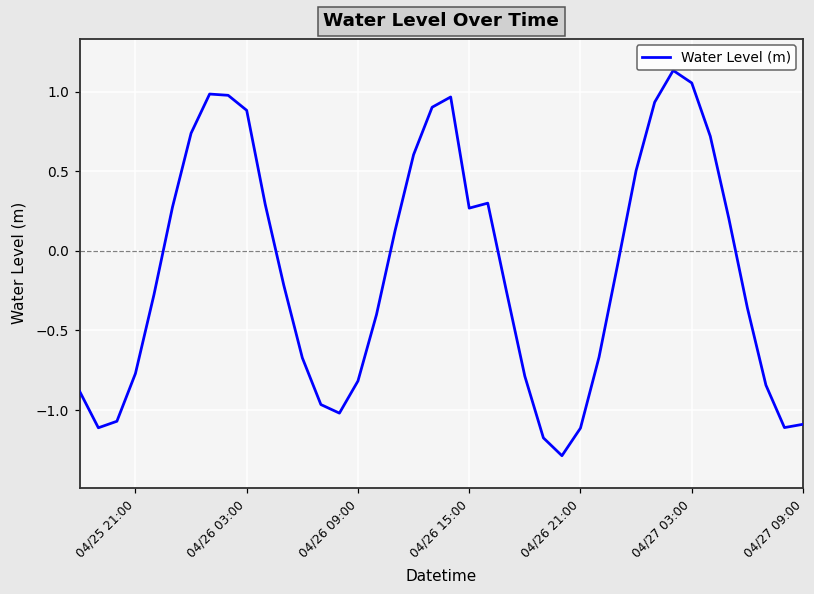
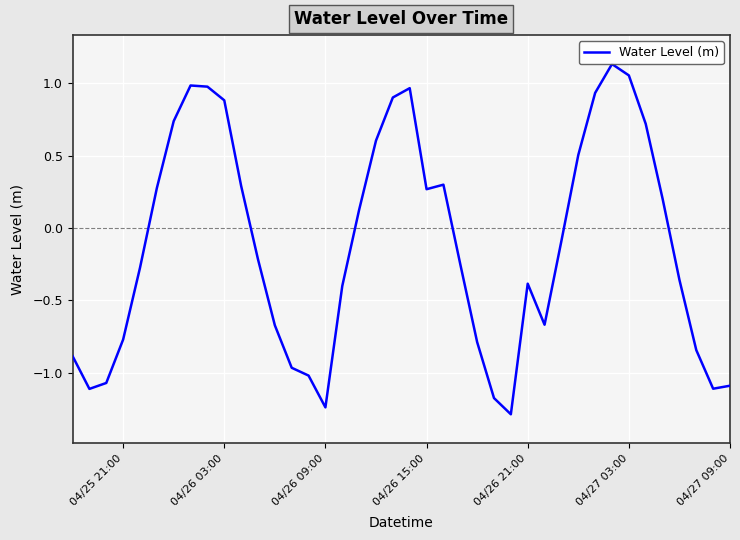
  {
    "04/25 21:00": -0.77,
    "04/26 03:00": 0.88,
-   "04/26 09:00": -0.82,
+   "04/26 09:00": -1.24,
    "04/26 15:00": 0.27,
-   "04/26 21:00": -1.11,
+   "04/26 21:00": -0.38,
    "04/27 03:00": 1.06,
    "04/27 09:00": -1.09
  }
